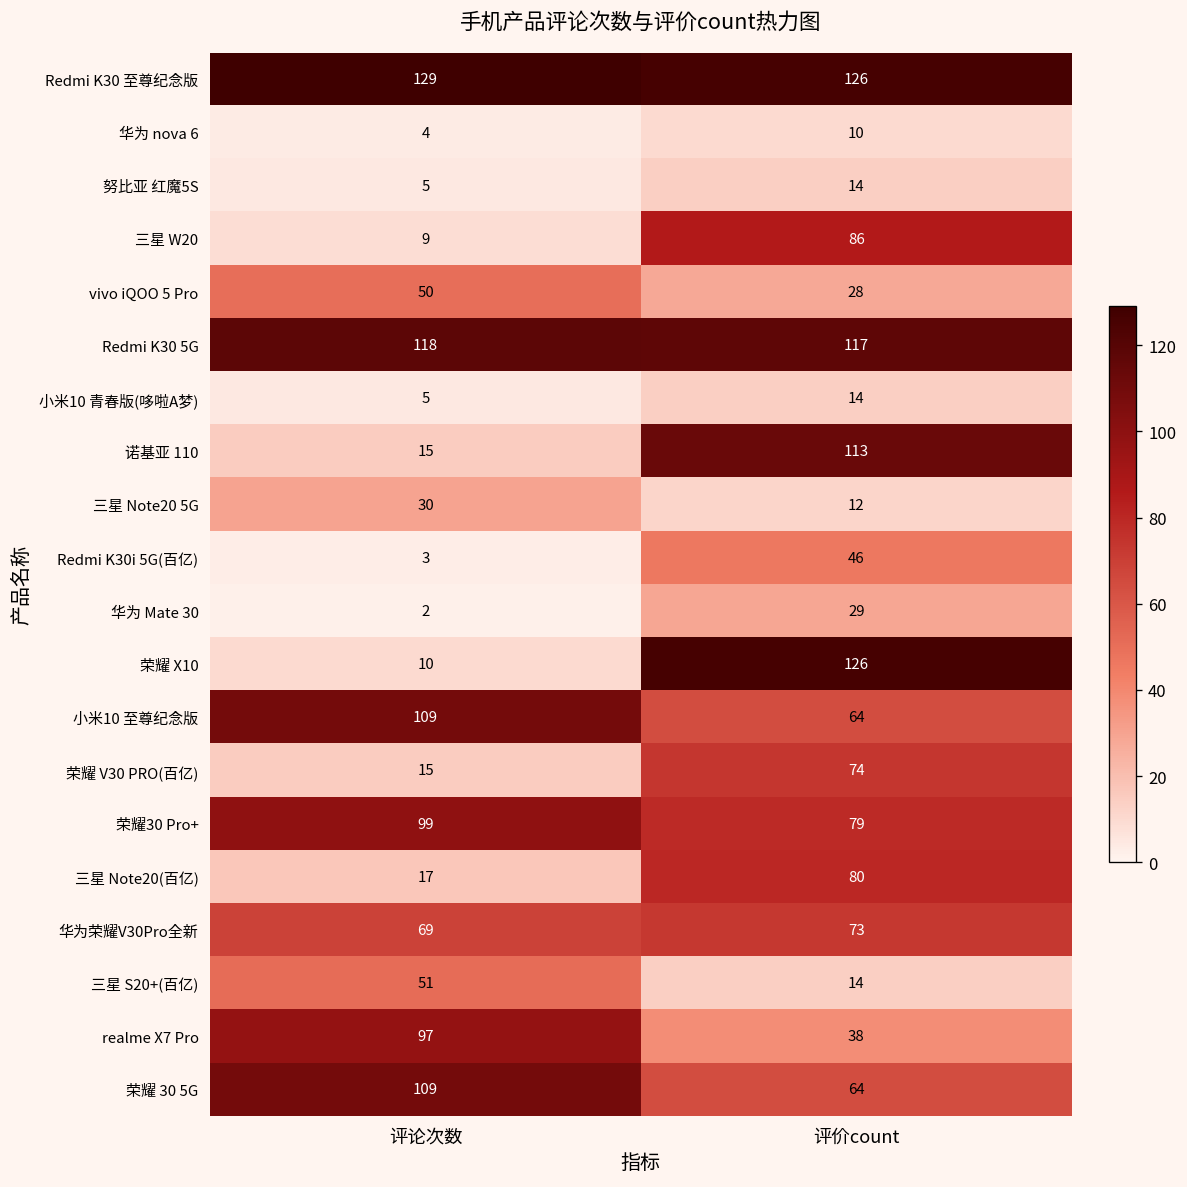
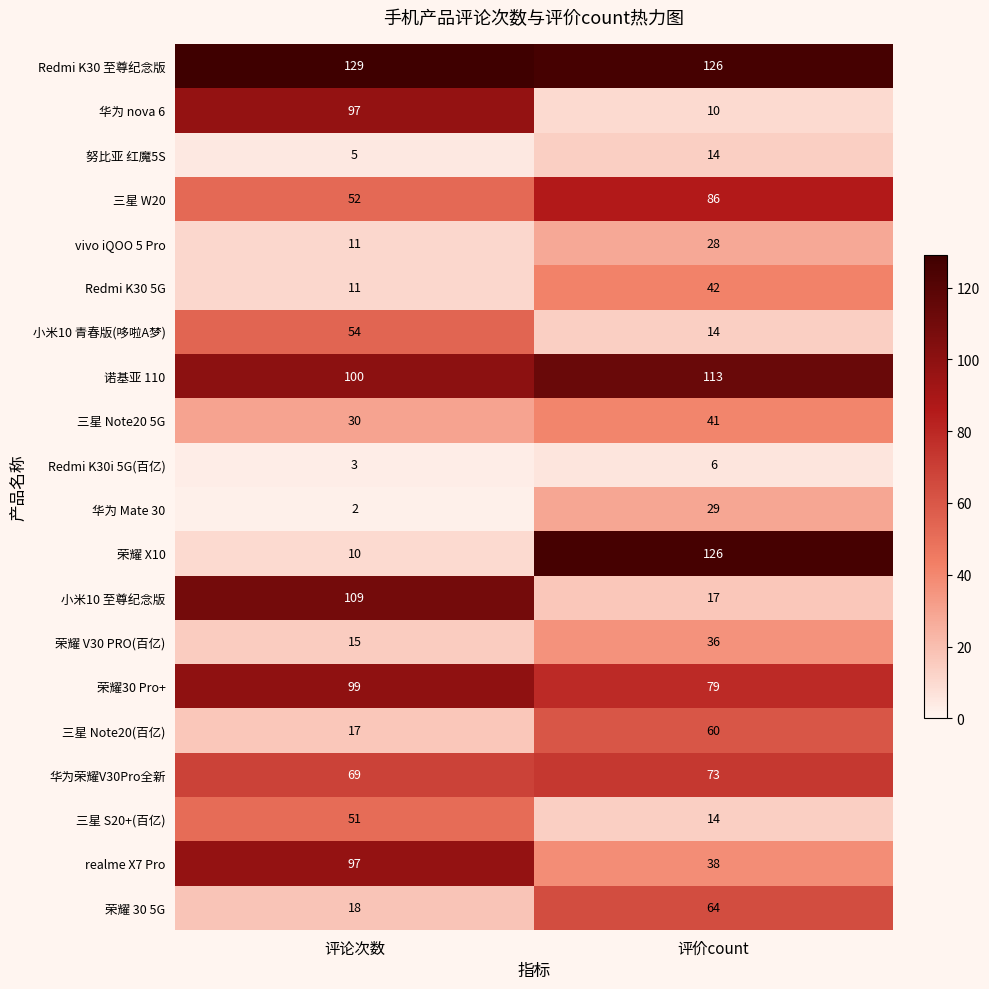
  {
    "Redmi K30 至尊纪念版": {
      "评论次数": 129,
      "评价count": 126
    },
    "华为 nova 6": {
-     "评论次数": 4,
+     "评论次数": 97,
      "评价count": 10
    },
    "努比亚 红魔5S": {
      "评论次数": 5,
      "评价count": 14
    },
    "三星 W20": {
-     "评论次数": 9,
+     "评论次数": 52,
      "评价count": 86
    },
    "vivo iQOO 5 Pro": {
-     "评论次数": 50,
+     "评论次数": 11,
      "评价count": 28
    },
    "Redmi K30 5G": {
-     "评论次数": 118,
-     "评价count": 117
+     "评论次数": 11,
+     "评价count": 42
    },
    "小米10 青春版(哆啦A梦)": {
-     "评论次数": 5,
+     "评论次数": 54,
      "评价count": 14
    },
    "诺基亚 110": {
-     "评论次数": 15,
+     "评论次数": 100,
      "评价count": 113
    },
    "三星 Note20 5G": {
      "评论次数": 30,
-     "评价count": 12
+     "评价count": 41
    },
    "Redmi K30i 5G(百亿)": {
      "评论次数": 3,
-     "评价count": 46
+     "评价count": 6
    },
    "华为 Mate 30": {
      "评论次数": 2,
      "评价count": 29
    },
    "荣耀 X10": {
      "评论次数": 10,
      "评价count": 126
    },
    "小米10 至尊纪念版": {
      "评论次数": 109,
-     "评价count": 64
+     "评价count": 17
    },
    "荣耀 V30 PRO(百亿)": {
      "评论次数": 15,
-     "评价count": 74
+     "评价count": 36
    },
    "荣耀30 Pro+": {
      "评论次数": 99,
      "评价count": 79
    },
    "三星 Note20(百亿)": {
      "评论次数": 17,
-     "评价count": 80
+     "评价count": 60
    },
    "华为荣耀V30Pro全新": {
      "评论次数": 69,
      "评价count": 73
    },
    "三星 S20+(百亿)": {
      "评论次数": 51,
      "评价count": 14
    },
    "realme X7 Pro": {
      "评论次数": 97,
      "评价count": 38
    },
    "荣耀 30 5G": {
-     "评论次数": 109,
+     "评论次数": 18,
      "评价count": 64
    }
  }
